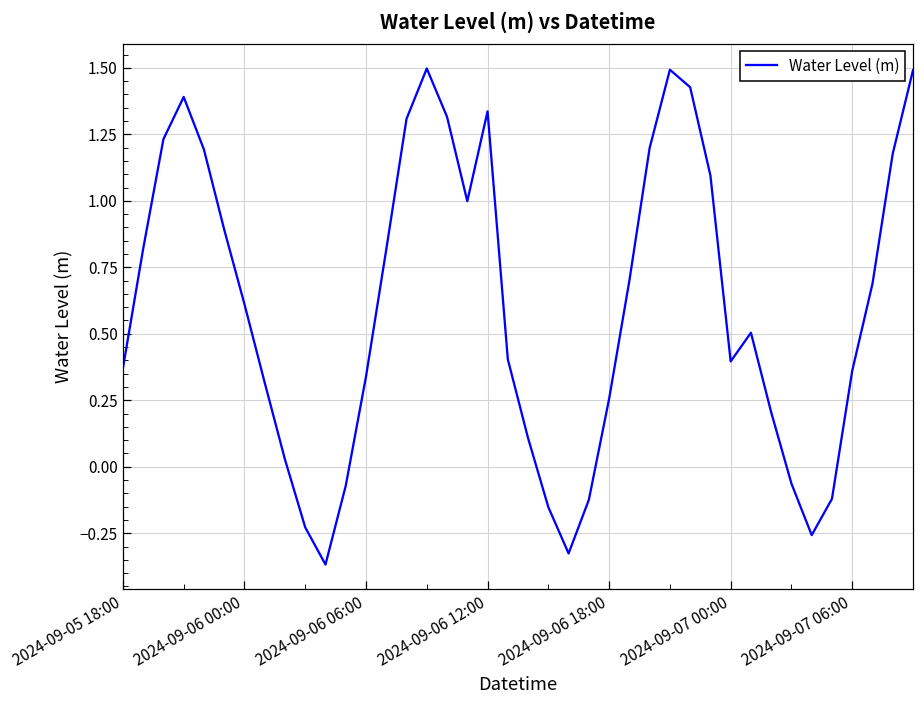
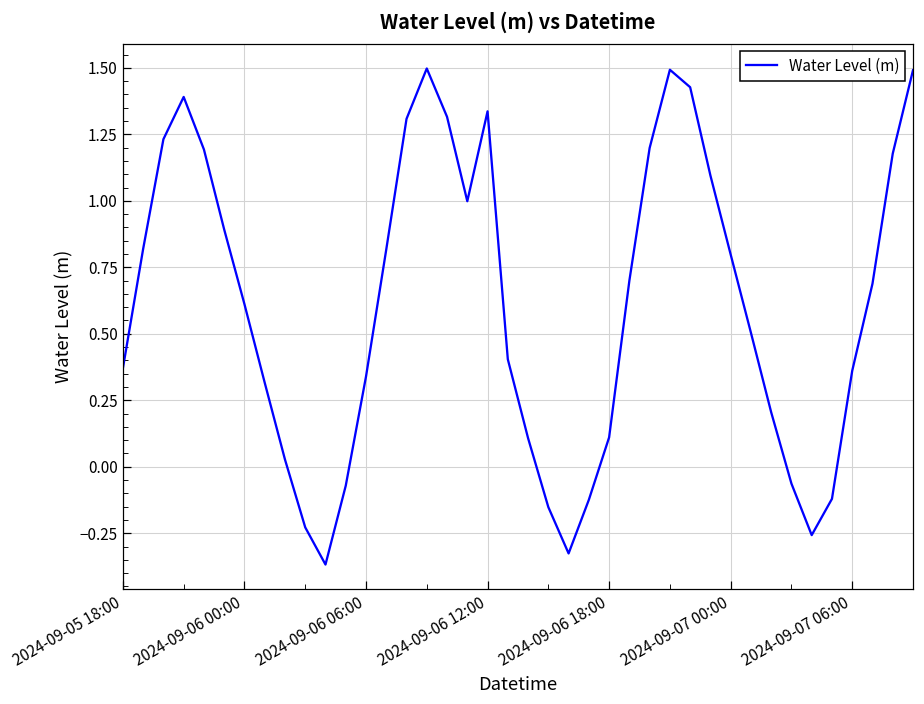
  {
    "2024-09-05 18:00": 0.37,
    "2024-09-06 00:00": 0.61,
    "2024-09-06 06:00": 0.34,
    "2024-09-06 12:00": 1.34,
-   "2024-09-06 18:00": 0.26,
-   "2024-09-07 00:00": 0.40,
+   "2024-09-06 18:00": 0.11,
+   "2024-09-07 00:00": 0.80,
    "2024-09-07 06:00": 0.36
  }
